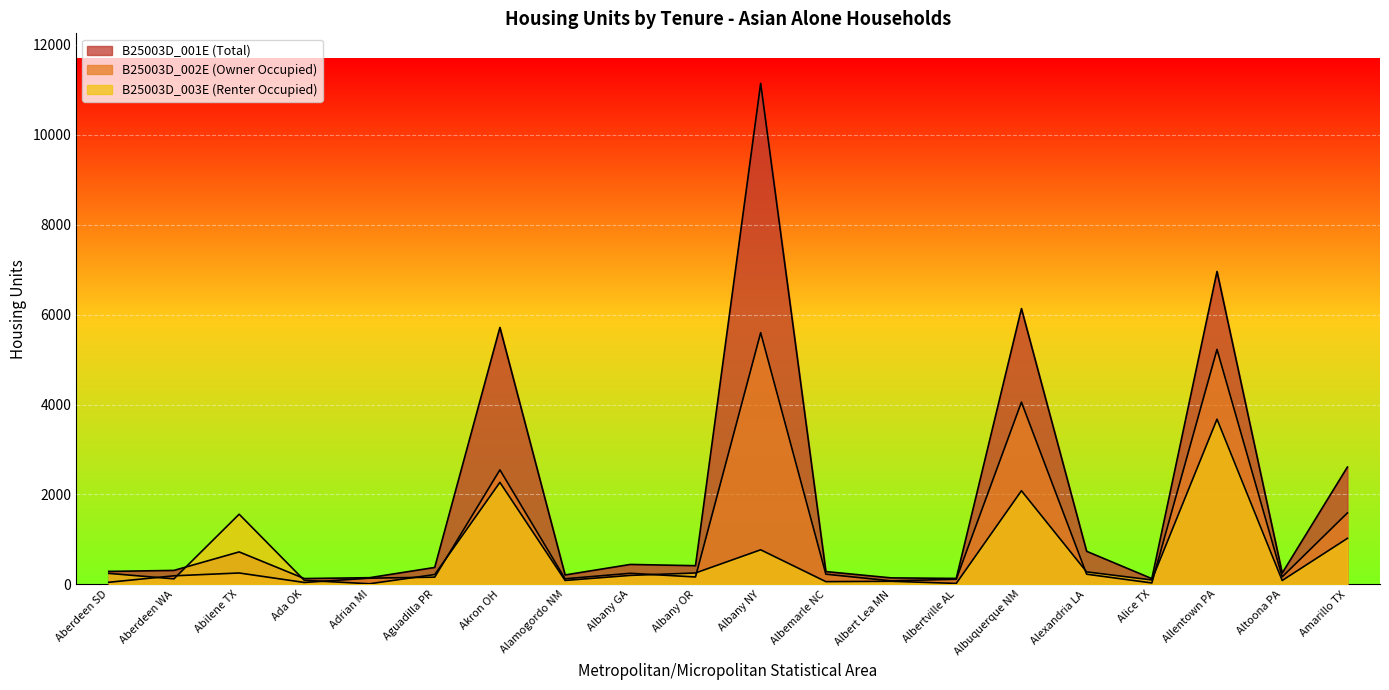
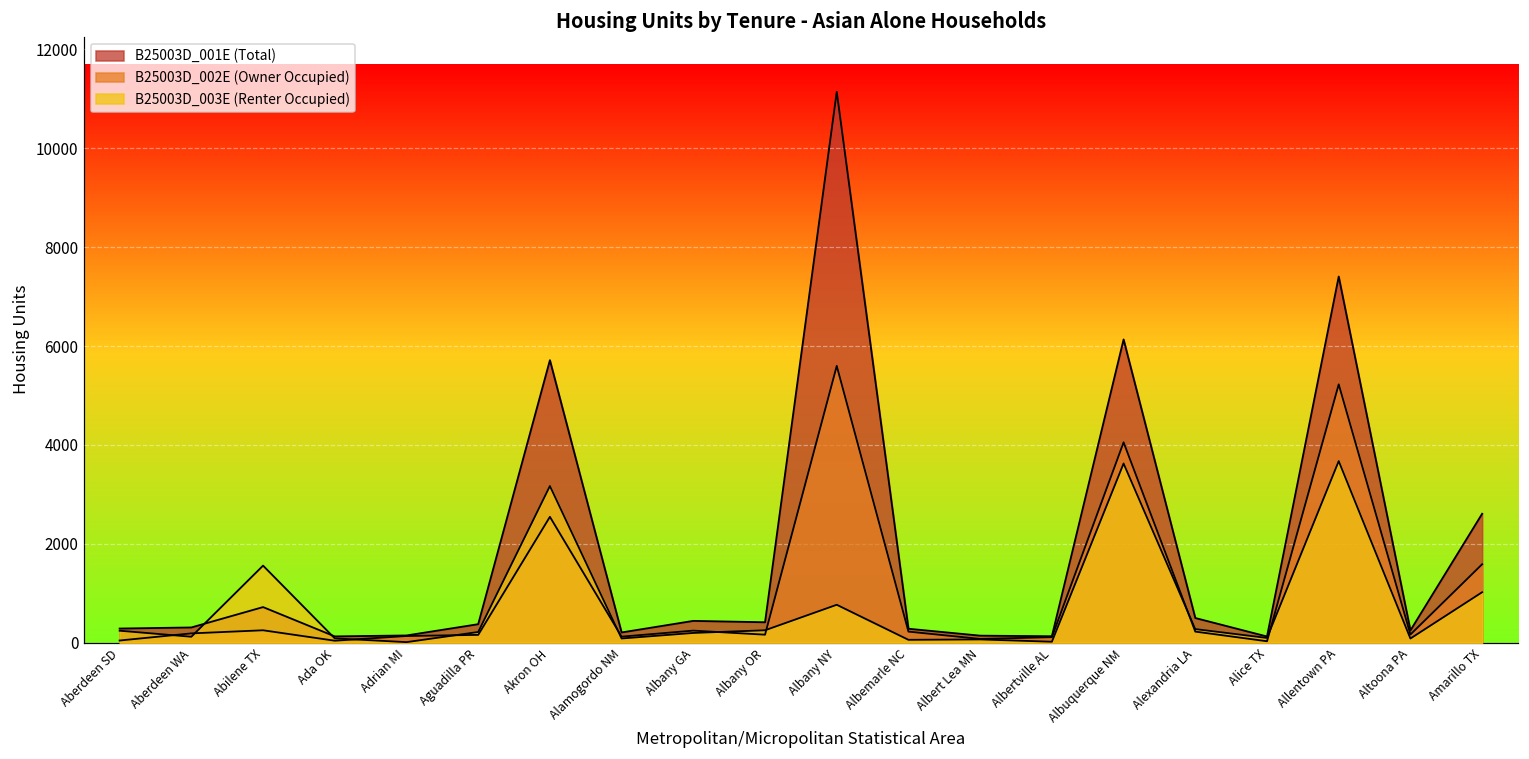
  {
    "B25003D_001E (Total)": {
      "Aberdeen WA": 300,
      "Abilene TX": 700,
      "Aguadilla PR": 400,
      "Akron OH": 5700,
      "Alamogordo NM": 200,
      "Albany GA": 400,
      "Albany OR": 400,
      "Albany NY": 11100,
      "Albemarle NC": 300,
      "Albert Lea MN": 100,
      "Albuquerque NM": 6100,
-     "Alexandria LA": 700,
-     "Allentown PA": 7000,
+     "Alexandria LA": 500,
+     "Allentown PA": 7400,
      "Altoona PA": 200,
      "Amarillo TX": 2600
    },
    "B25003D_002E (Owner Occupied)": {
      "Aberdeen SD": 0,
      "Aberdeen WA": 200,
      "Abilene TX": 300,
      "Aguadilla PR": 200,
      "Akron OH": 2500,
      "Albany OR": 200,
      "Albany NY": 5600,
      "Albemarle NC": 200,
      "Albuquerque NM": 4100,
      "Alice TX": 0,
      "Allentown PA": 5200,
      "Altoona PA": 200,
      "Amarillo TX": 1600
    },
    "B25003D_003E (Renter Occupied)": {
      "Aberdeen WA": 100,
      "Abilene TX": 1600,
      "Adrian MI": 0,
      "Aguadilla PR": 200,
-     "Akron OH": 2300,
+     "Akron OH": 3200,
      "Albany OR": 300,
      "Albany NY": 800,
      "Albemarle NC": 100,
      "Albertville AL": 0,
-     "Albuquerque NM": 2100,
+     "Albuquerque NM": 3600,
      "Allentown PA": 3700,
      "Altoona PA": 100,
      "Amarillo TX": 1000
    }
  }
